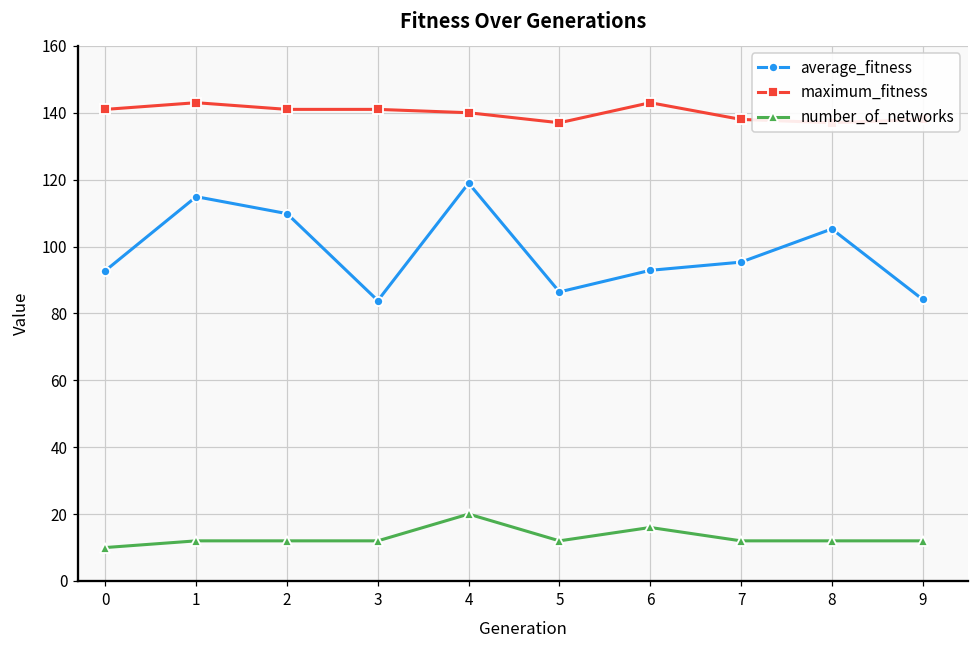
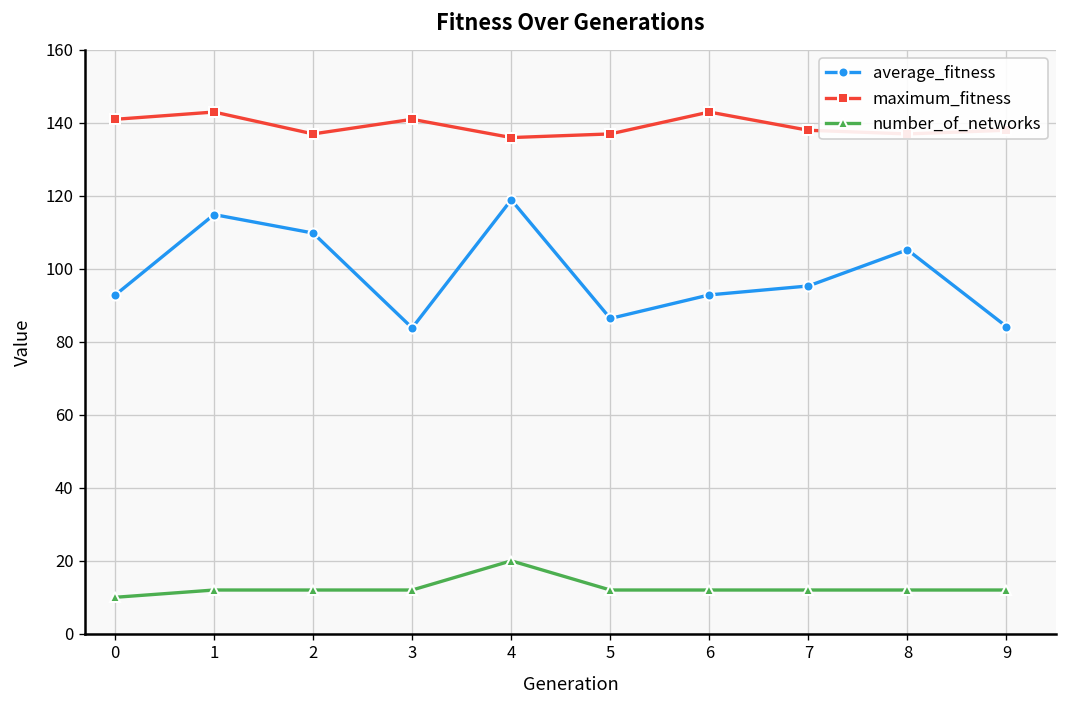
  {
    "average_fitness": {
      "0": 93,
      "1": 115,
      "2": 110,
      "3": 84,
      "4": 119,
      "5": 86,
      "6": 93,
      "7": 95,
      "8": 105,
      "9": 84
    },
    "maximum_fitness": {
      "0": 141,
      "1": 143,
-     "2": 141,
+     "2": 137,
      "3": 141,
-     "4": 140,
+     "4": 136,
      "5": 137,
      "6": 143,
      "7": 138
    },
    "number_of_networks": {
      "0": 10,
      "1": 12,
      "2": 12,
      "3": 12,
      "4": 20,
      "5": 12,
-     "6": 16,
+     "6": 12,
      "7": 12,
      "8": 12,
      "9": 12
    }
  }
